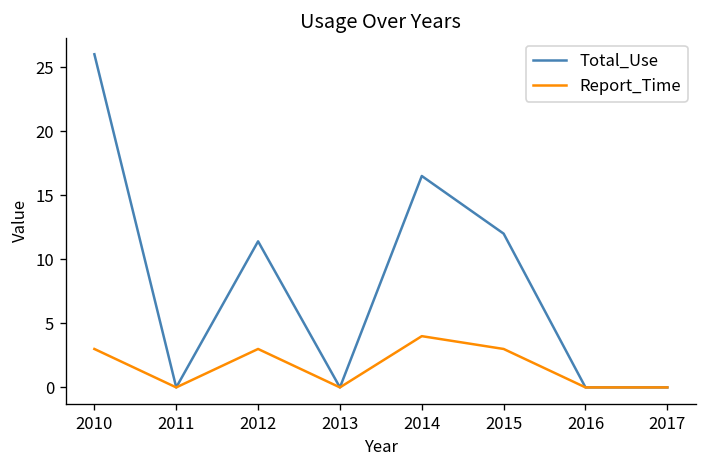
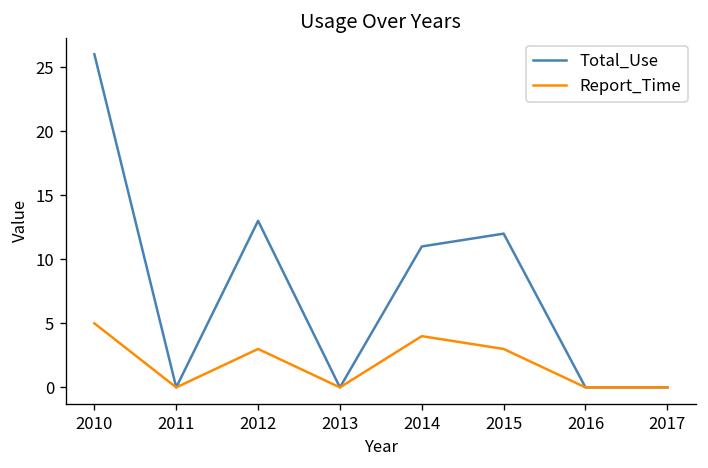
  {
    "Total_Use": {
      "2010": 26.0,
-     "2012": 11.4,
-     "2014": 16.5,
+     "2012": 13.0,
+     "2014": 11.0,
      "2015": 12.0
    },
    "Report_Time": {
-     "2010": 3,
+     "2010": 5,
      "2012": 3,
      "2014": 4,
      "2015": 3
    }
  }
